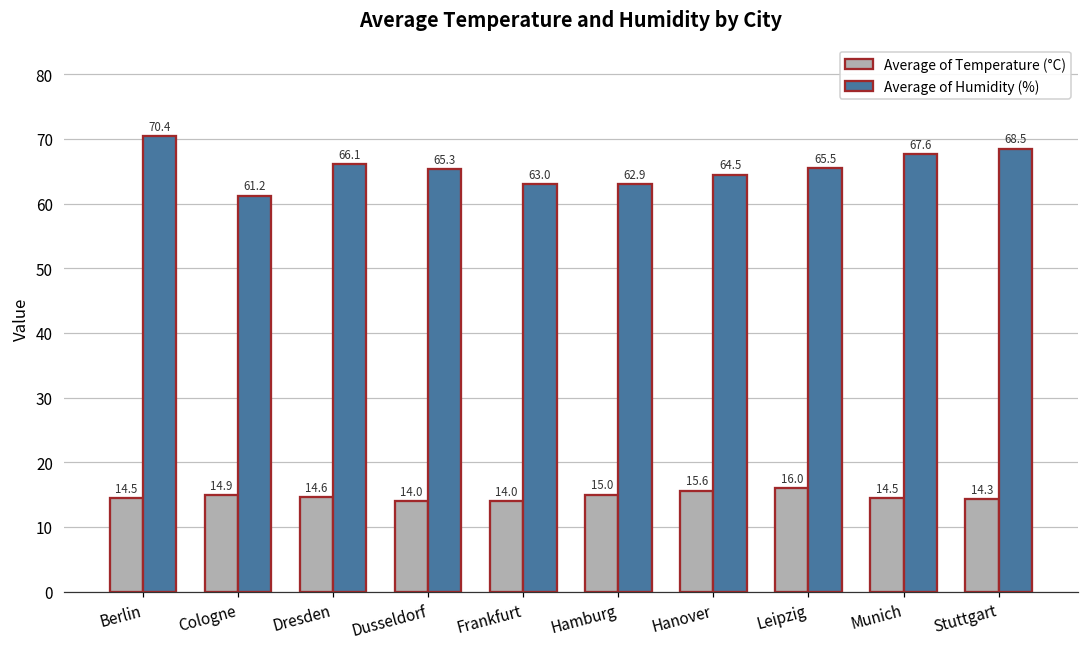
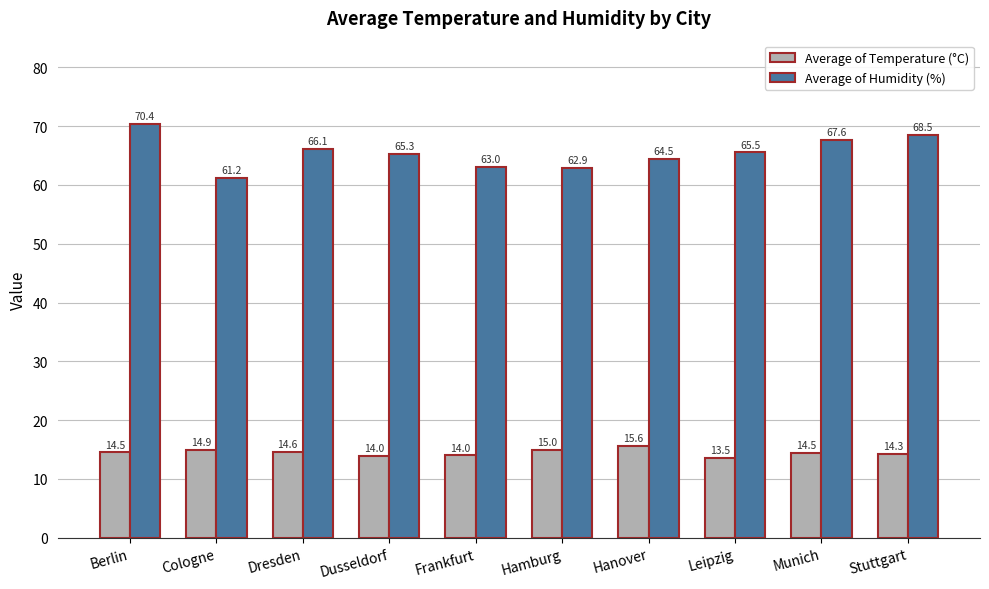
  {
    "Average of Temperature (°C)": {
      "Berlin": 14.5,
      "Cologne": 14.9,
      "Dresden": 14.6,
      "Dusseldorf": 14.0,
      "Frankfurt": 14.0,
      "Hamburg": 15.0,
      "Hanover": 15.6,
-     "Leipzig": 16.0,
+     "Leipzig": 13.5,
      "Munich": 14.5,
      "Stuttgart": 14.3
    },
    "Average of Humidity (%)": {
      "Berlin": 70.4,
      "Cologne": 61.2,
      "Dresden": 66.1,
      "Dusseldorf": 65.3,
      "Frankfurt": 63.0,
      "Hamburg": 62.9,
      "Hanover": 64.5,
      "Leipzig": 65.5,
      "Munich": 67.6,
      "Stuttgart": 68.5
    }
  }
